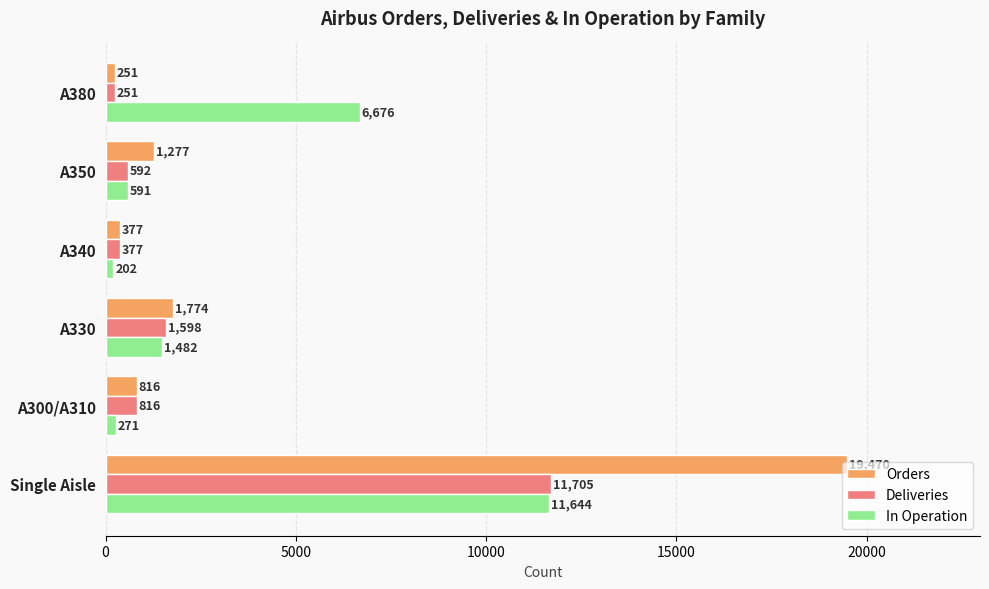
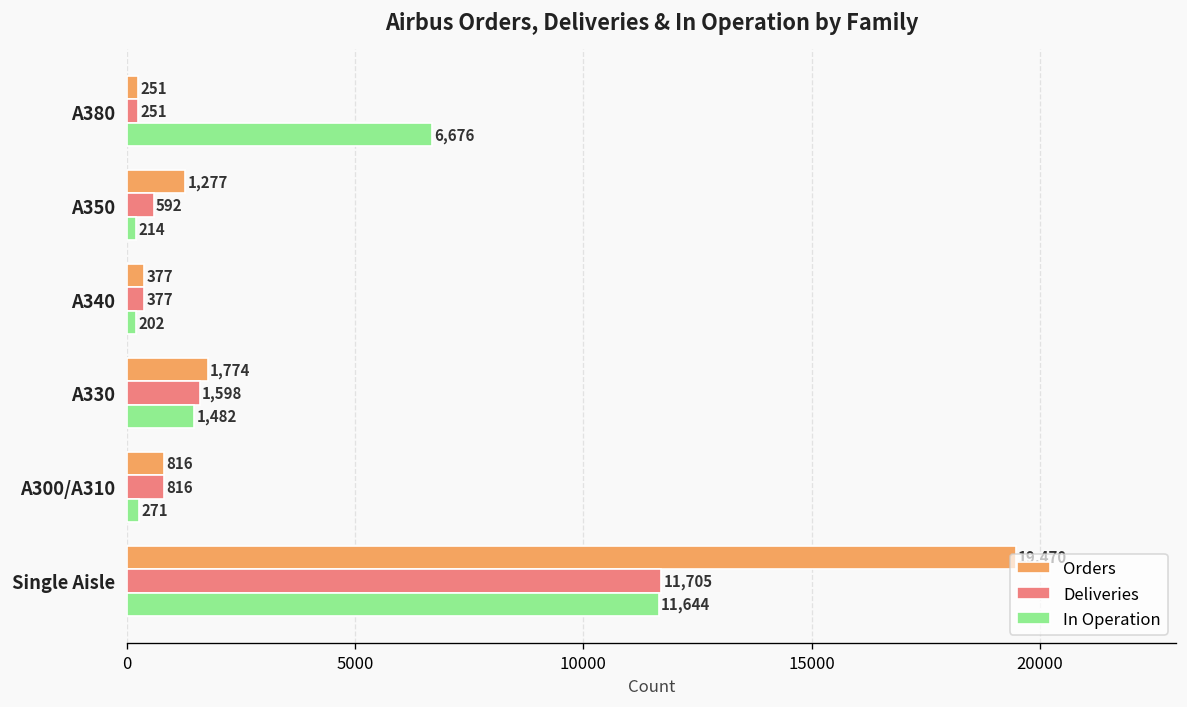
  {
    "In Operation": {
      "A380": "6,676",
-     "A350": "591",
+     "A350": "214",
      "A340": "202",
      "A330": "1,482",
      "A300/A310": "271",
      "Single Aisle": "11,644"
    }
  }
